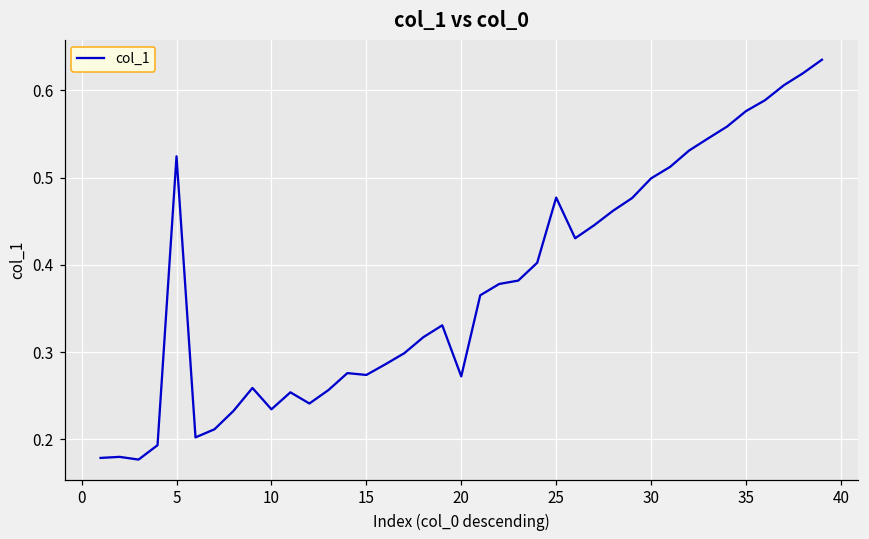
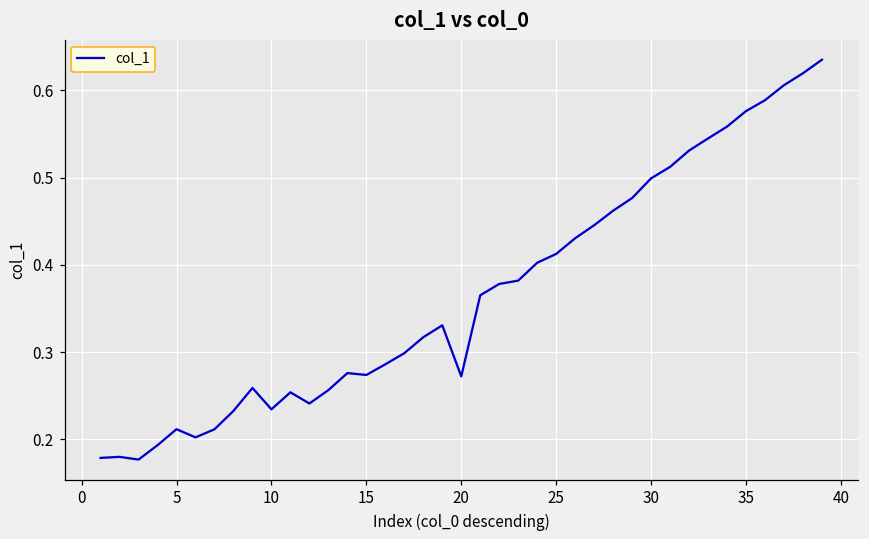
  {
-   "5": 0.52,
+   "5": 0.21,
    "10": 0.23,
    "15": 0.27,
    "20": 0.27,
-   "25": 0.48,
+   "25": 0.41,
    "30": 0.50,
    "35": 0.58
  }
